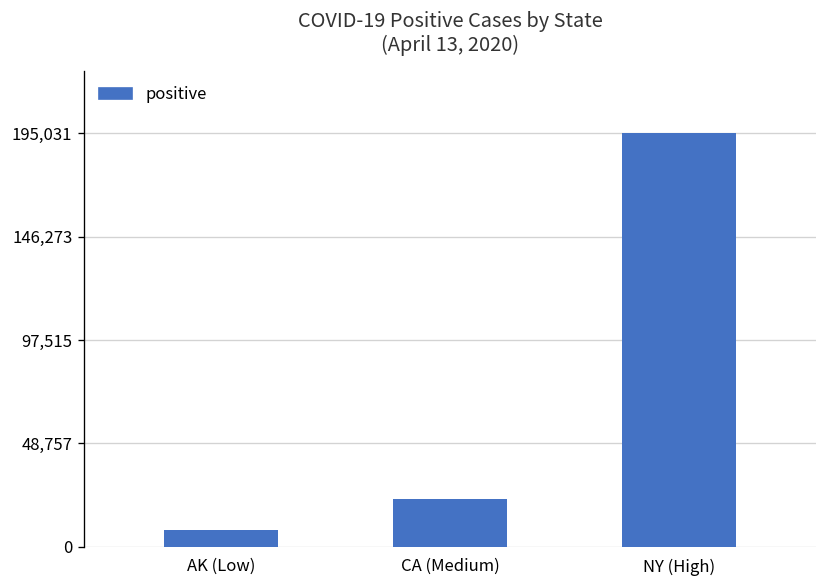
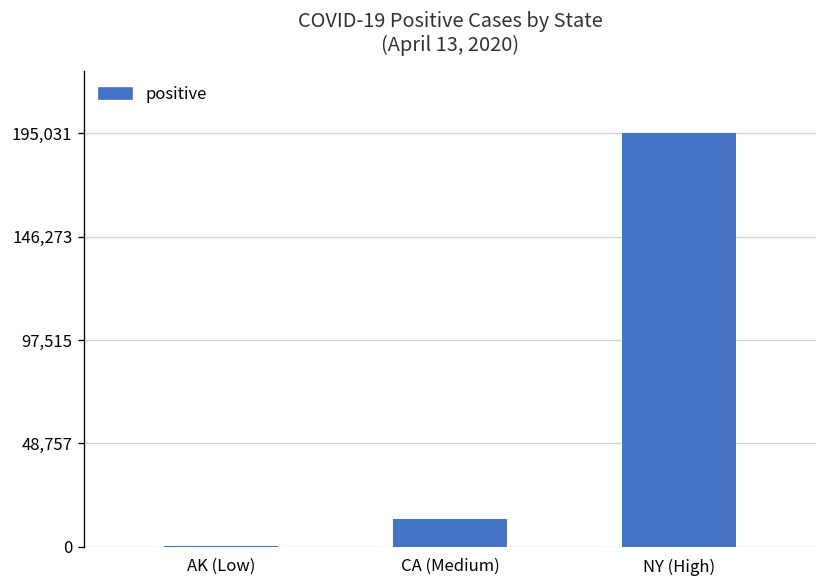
  {
-   "AK (Low)": "8,000",
-   "CA (Medium)": "22,000",
+   "AK (Low)": "0",
+   "CA (Medium)": "13,000",
    "NY (High)": "195,000"
  }
